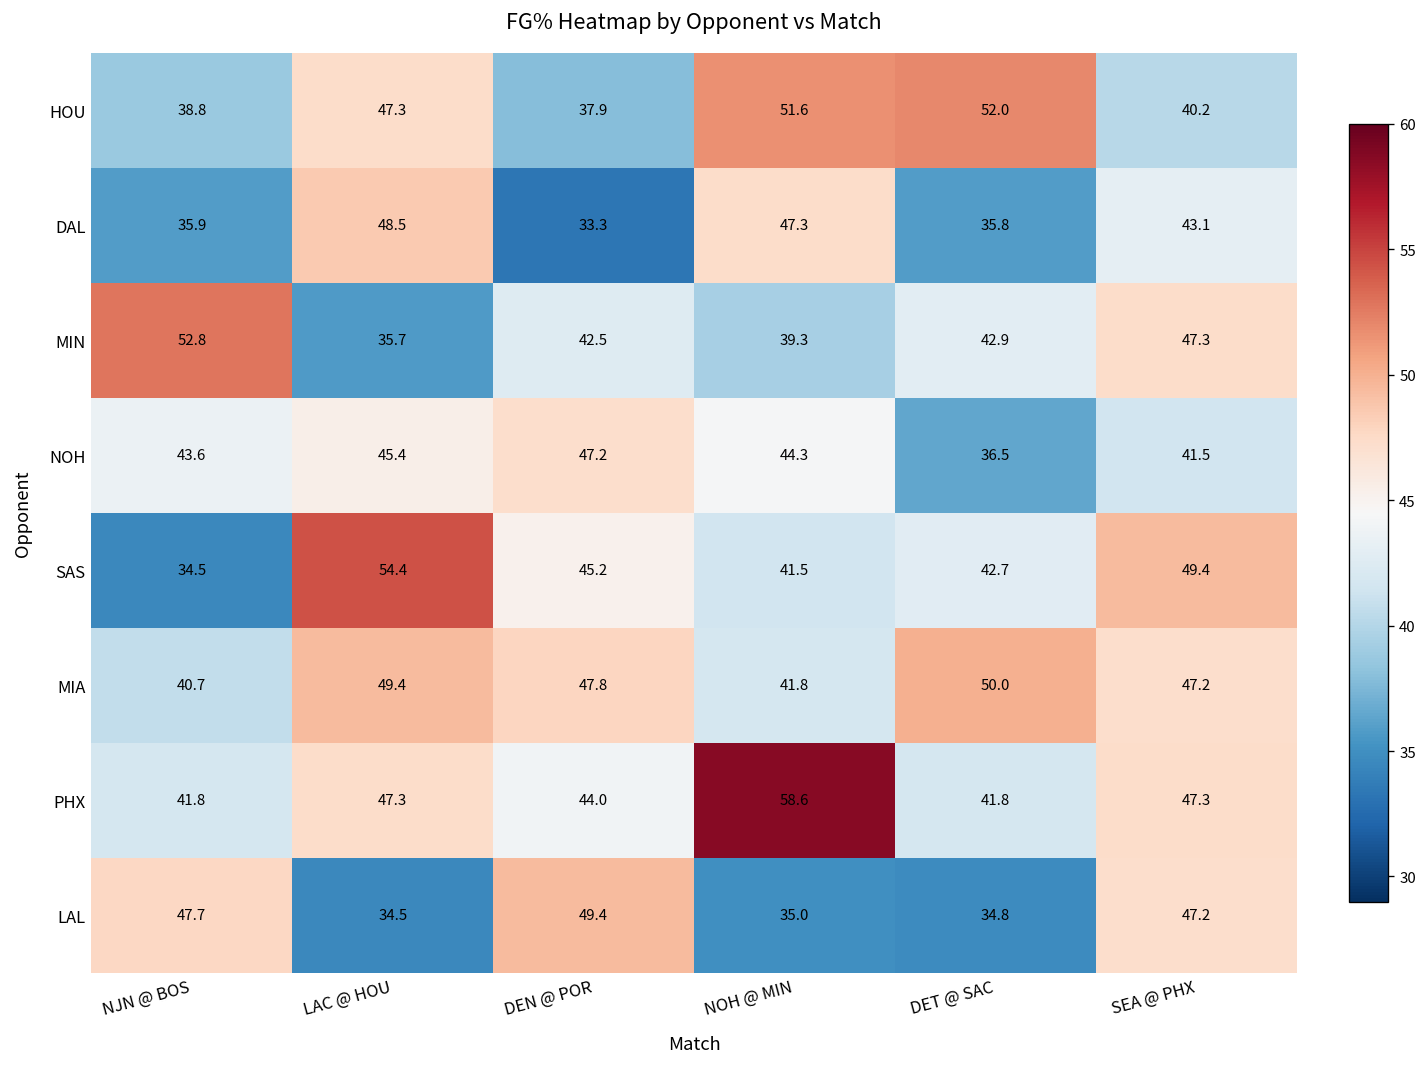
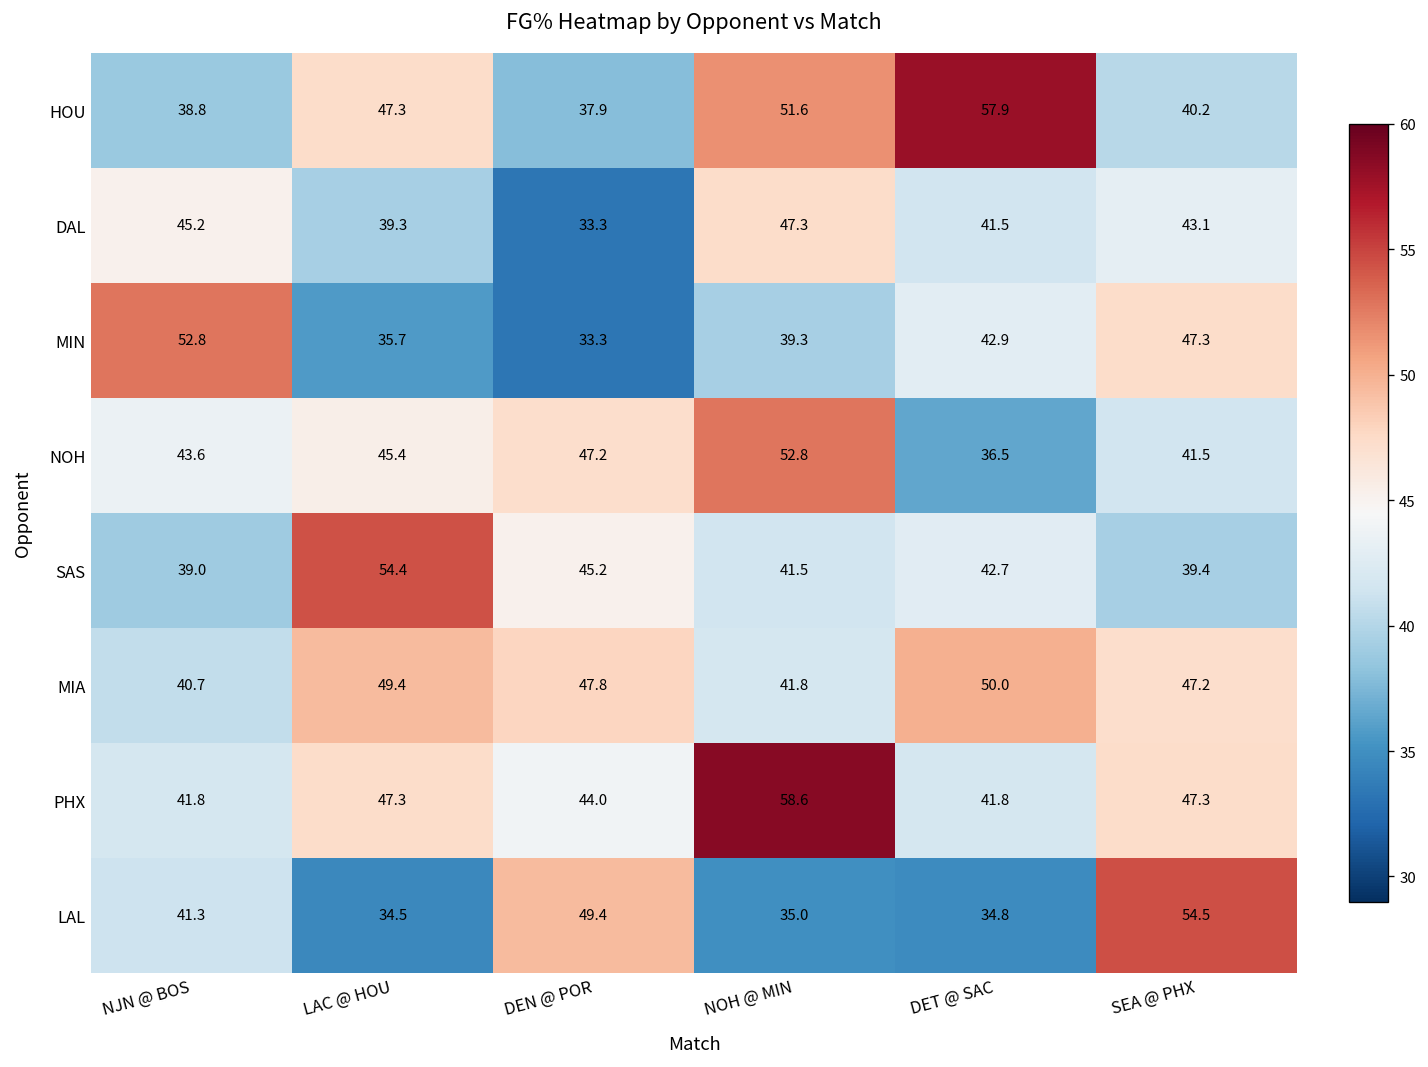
  {
    "HOU": {
      "NJN @ BOS": 38.8,
      "LAC @ HOU": 47.3,
      "DEN @ POR": 37.9,
      "NOH @ MIN": 51.6,
-     "DET @ SAC": 52.0,
+     "DET @ SAC": 57.9,
      "SEA @ PHX": 40.2
    },
    "DAL": {
-     "NJN @ BOS": 35.9,
-     "LAC @ HOU": 48.5,
+     "NJN @ BOS": 45.2,
+     "LAC @ HOU": 39.3,
      "DEN @ POR": 33.3,
      "NOH @ MIN": 47.3,
-     "DET @ SAC": 35.8,
+     "DET @ SAC": 41.5,
      "SEA @ PHX": 43.1
    },
    "MIN": {
      "NJN @ BOS": 52.8,
      "LAC @ HOU": 35.7,
-     "DEN @ POR": 42.5,
+     "DEN @ POR": 33.3,
      "NOH @ MIN": 39.3,
      "DET @ SAC": 42.9,
      "SEA @ PHX": 47.3
    },
    "NOH": {
      "NJN @ BOS": 43.6,
      "LAC @ HOU": 45.4,
      "DEN @ POR": 47.2,
-     "NOH @ MIN": 44.3,
+     "NOH @ MIN": 52.8,
      "DET @ SAC": 36.5,
      "SEA @ PHX": 41.5
    },
    "SAS": {
-     "NJN @ BOS": 34.5,
+     "NJN @ BOS": 39.0,
      "LAC @ HOU": 54.4,
      "DEN @ POR": 45.2,
      "NOH @ MIN": 41.5,
      "DET @ SAC": 42.7,
-     "SEA @ PHX": 49.4
+     "SEA @ PHX": 39.4
    },
    "MIA": {
      "NJN @ BOS": 40.7,
      "LAC @ HOU": 49.4,
      "DEN @ POR": 47.8,
      "NOH @ MIN": 41.8,
      "DET @ SAC": 50.0,
      "SEA @ PHX": 47.2
    },
    "PHX": {
      "NJN @ BOS": 41.8,
      "LAC @ HOU": 47.3,
      "DEN @ POR": 44.0,
      "NOH @ MIN": 58.6,
      "DET @ SAC": 41.8,
      "SEA @ PHX": 47.3
    },
    "LAL": {
-     "NJN @ BOS": 47.7,
+     "NJN @ BOS": 41.3,
      "LAC @ HOU": 34.5,
      "DEN @ POR": 49.4,
      "NOH @ MIN": 35.0,
      "DET @ SAC": 34.8,
-     "SEA @ PHX": 47.2
+     "SEA @ PHX": 54.5
    }
  }
